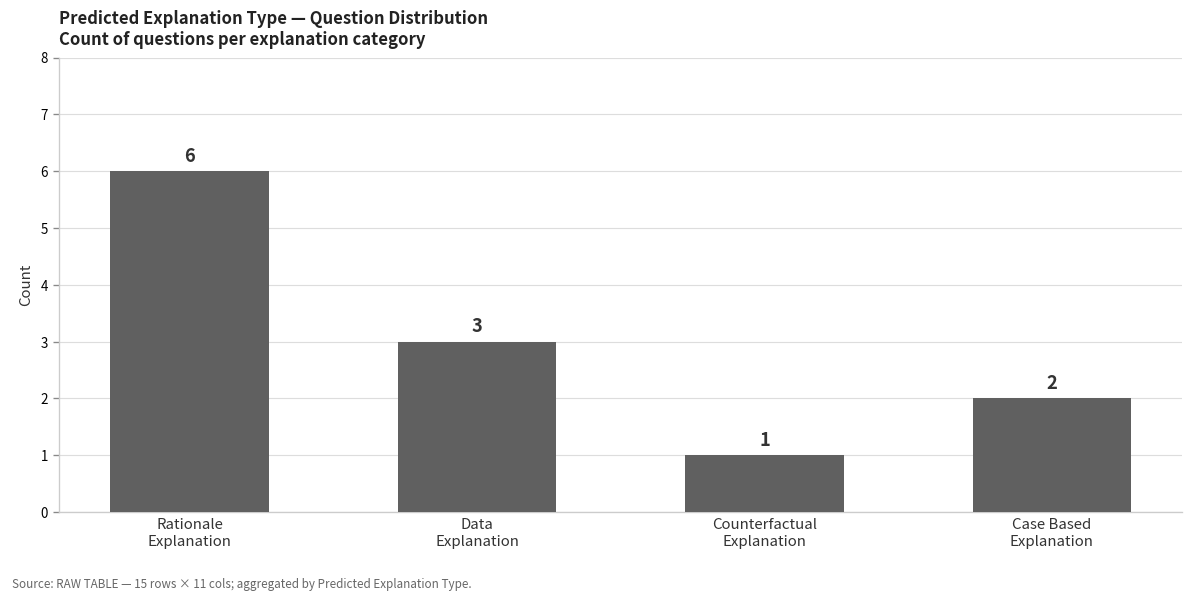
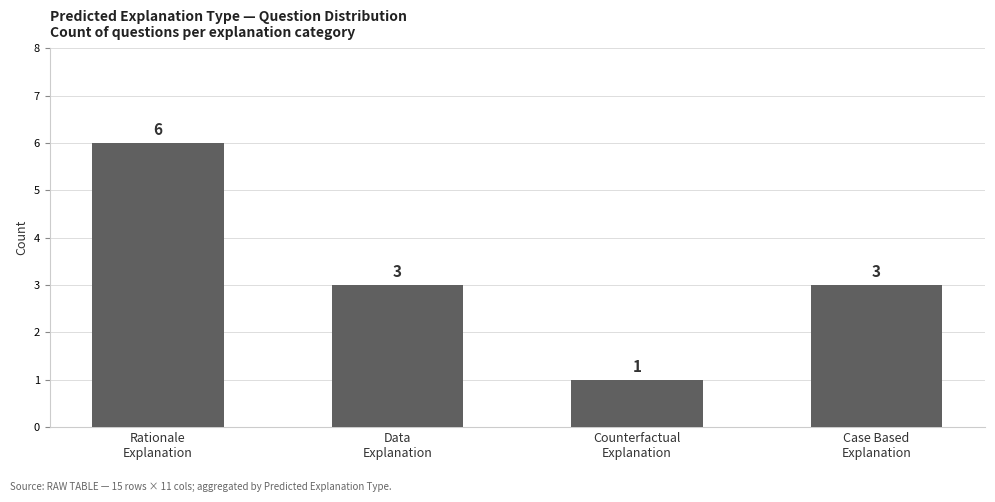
  {
    "Rationale Explanation": 6,
    "Data Explanation": 3,
    "Counterfactual Explanation": 1,
-   "Case Based Explanation": 2
+   "Case Based Explanation": 3
  }
